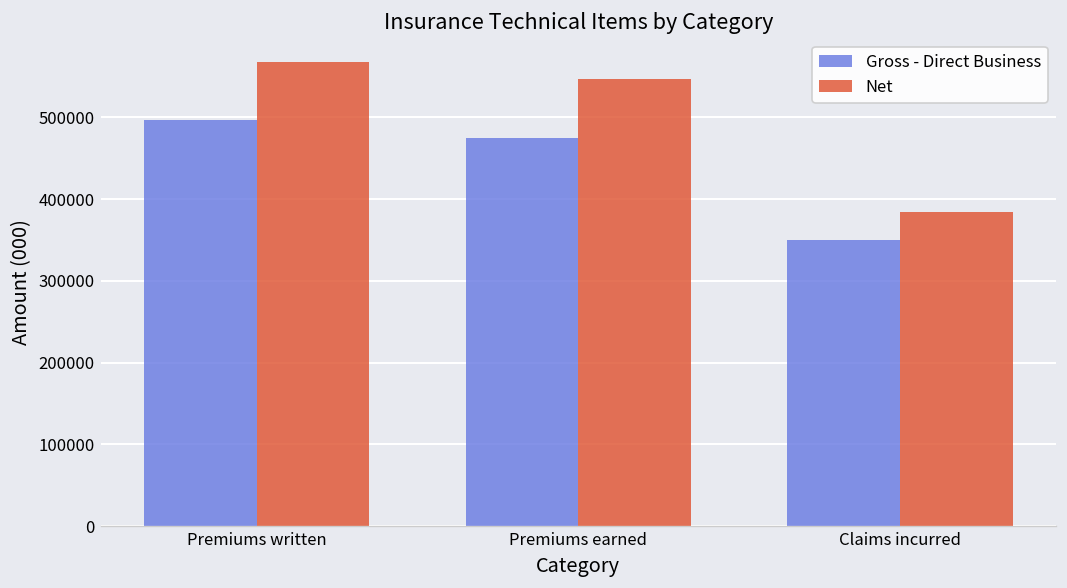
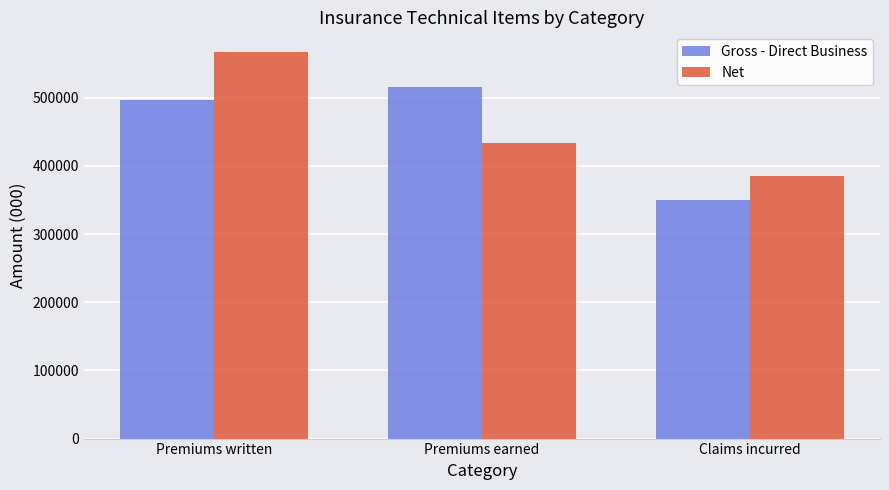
  {
    "Gross - Direct Business": {
      "Premiums written": 500000,
-     "Premiums earned": 470000,
+     "Premiums earned": 520000,
      "Claims incurred": 350000
    },
    "Net": {
      "Premiums written": 570000,
-     "Premiums earned": 550000,
+     "Premiums earned": 430000,
      "Claims incurred": 380000
    }
  }
